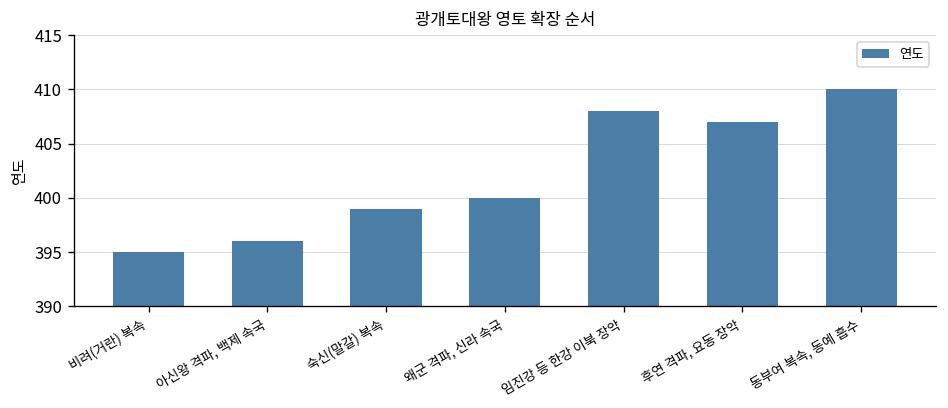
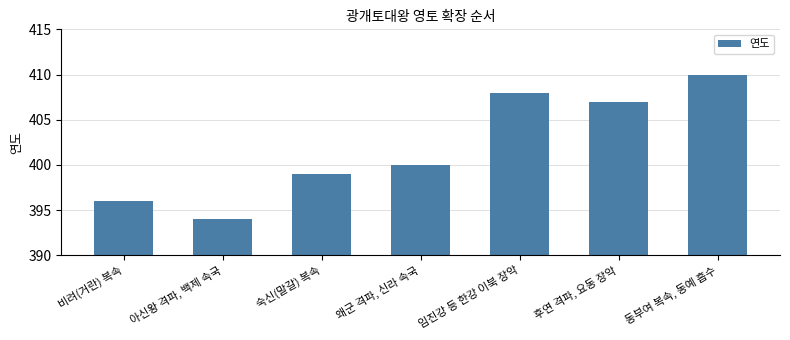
  {
-   "비려(거란) 복속": 395,
-   "아신왕 격파, 백제 속국": 396,
+   "비려(거란) 복속": 396,
+   "아신왕 격파, 백제 속국": 394,
    "숙신(말갈) 복속": 399,
    "왜군 격파, 신라 속국": 400,
    "임진강 등 한강 이북 장악": 408,
    "후연 격파, 요동 장악": 407,
    "동부여 복속, 동예 흡수": 410
  }
